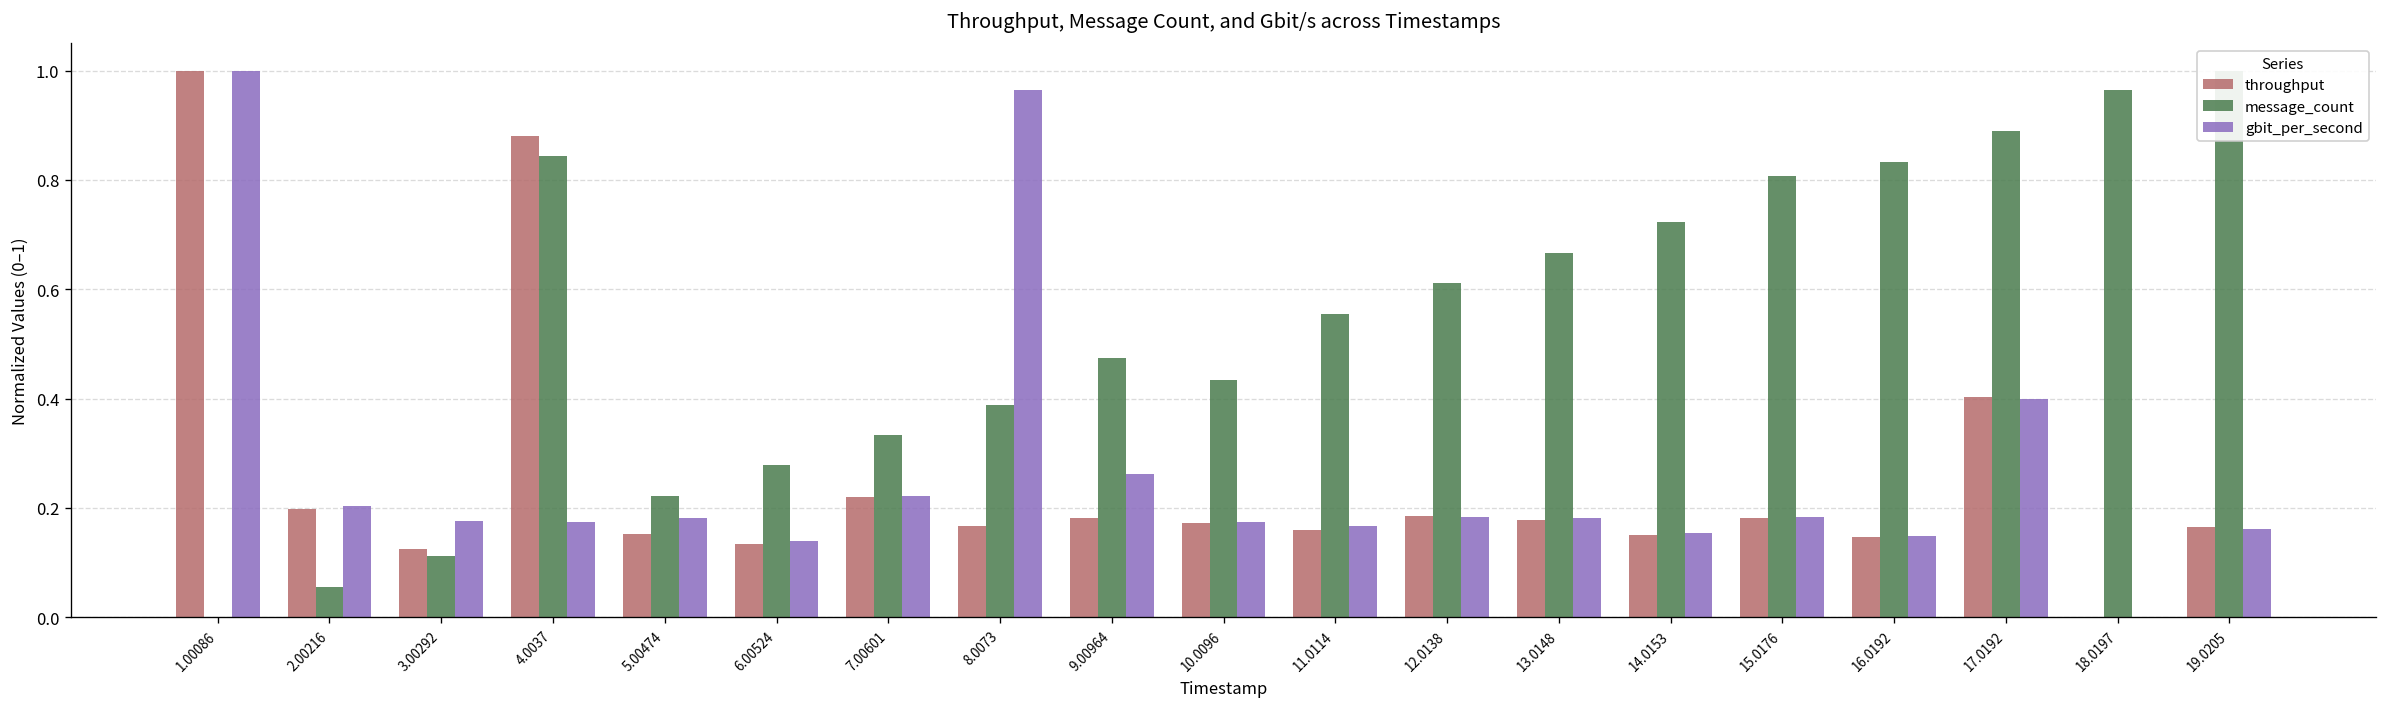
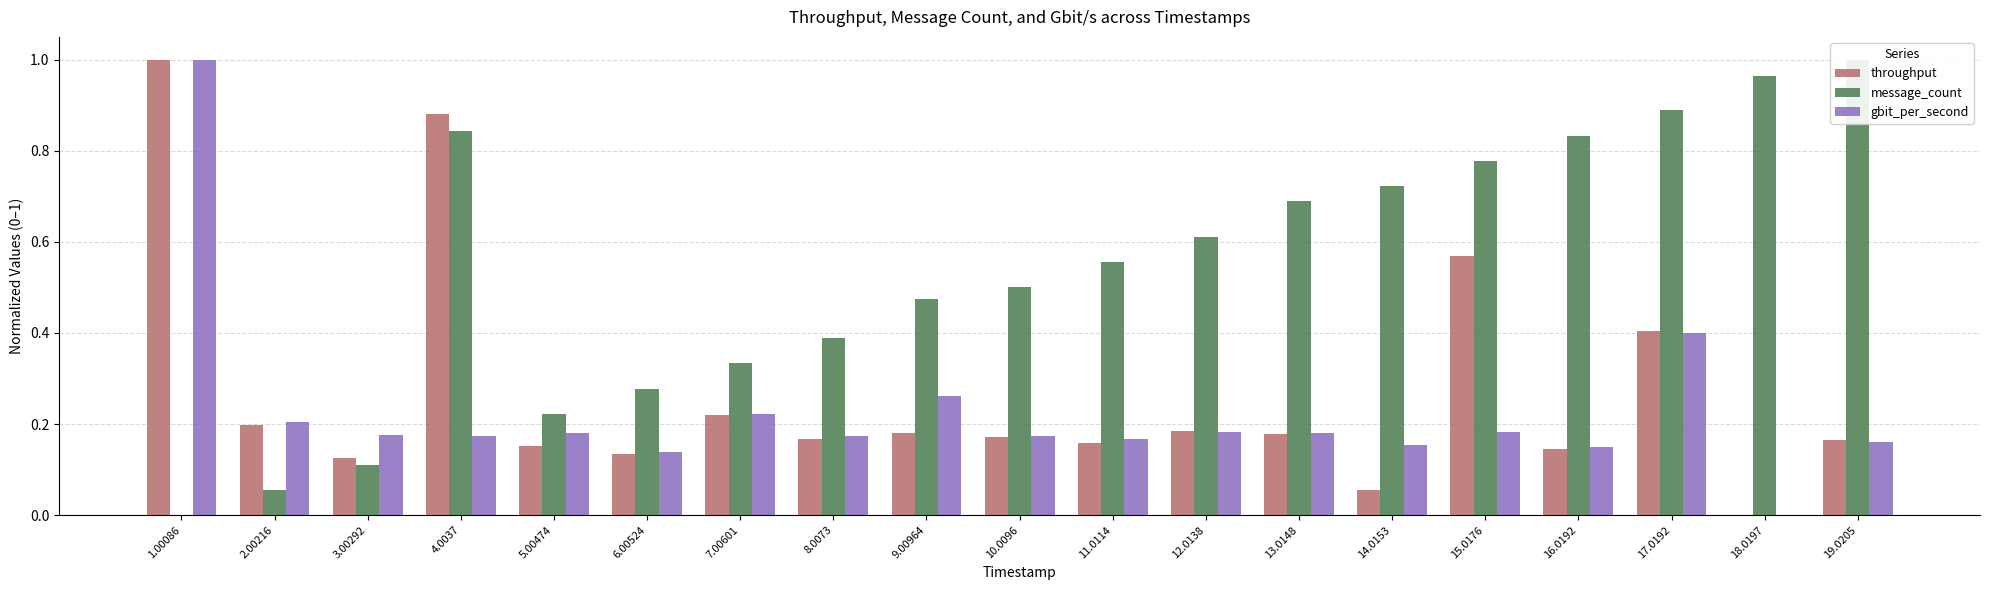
  {
    "throughput": {
      "1.00086": 1.00,
      "2.00216": 0.20,
      "3.00292": 0.13,
      "4.0037": 0.88,
      "5.00474": 0.15,
      "6.00524": 0.13,
      "7.00601": 0.22,
      "8.0073": 0.17,
      "9.00964": 0.18,
      "10.0096": 0.17,
      "11.0114": 0.16,
      "12.0138": 0.19,
      "13.0148": 0.18,
-     "14.0153": 0.15,
-     "15.0176": 0.18,
+     "14.0153": 0.06,
+     "15.0176": 0.57,
      "16.0192": 0.15,
      "17.0192": 0.40,
      "18.0197": 0.00,
      "19.0205": 0.17
    },
    "message_count": {
      "1.00086": 0.00,
      "2.00216": 0.06,
      "3.00292": 0.11,
      "4.0037": 0.84,
      "5.00474": 0.22,
      "6.00524": 0.28,
      "7.00601": 0.33,
      "8.0073": 0.39,
      "9.00964": 0.47,
-     "10.0096": 0.43,
+     "10.0096": 0.50,
      "11.0114": 0.56,
      "12.0138": 0.61,
-     "13.0148": 0.67,
+     "13.0148": 0.69,
      "14.0153": 0.72,
-     "15.0176": 0.81,
+     "15.0176": 0.78,
      "16.0192": 0.83,
      "17.0192": 0.89,
      "18.0197": 0.96
    },
    "gbit_per_second": {
      "1.00086": 1.00,
      "2.00216": 0.20,
      "3.00292": 0.18,
      "4.0037": 0.17,
      "5.00474": 0.18,
      "6.00524": 0.14,
      "7.00601": 0.22,
-     "8.0073": 0.97,
+     "8.0073": 0.17,
      "9.00964": 0.26,
      "10.0096": 0.17,
      "11.0114": 0.17,
      "12.0138": 0.18,
      "13.0148": 0.18,
      "14.0153": 0.15,
      "15.0176": 0.18,
      "16.0192": 0.15,
      "17.0192": 0.40,
      "18.0197": 0.00,
      "19.0205": 0.16
    }
  }
